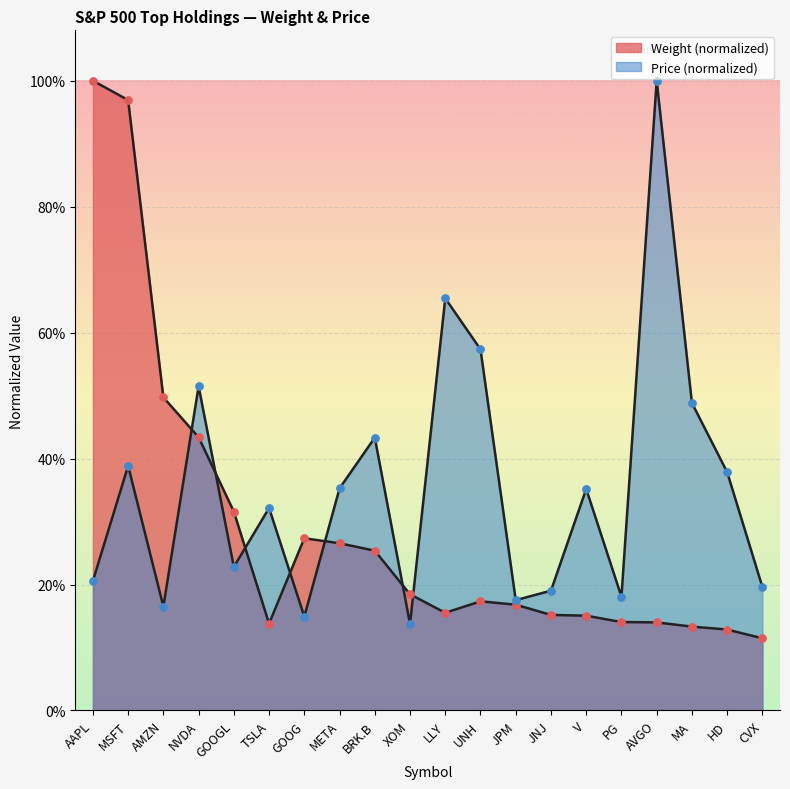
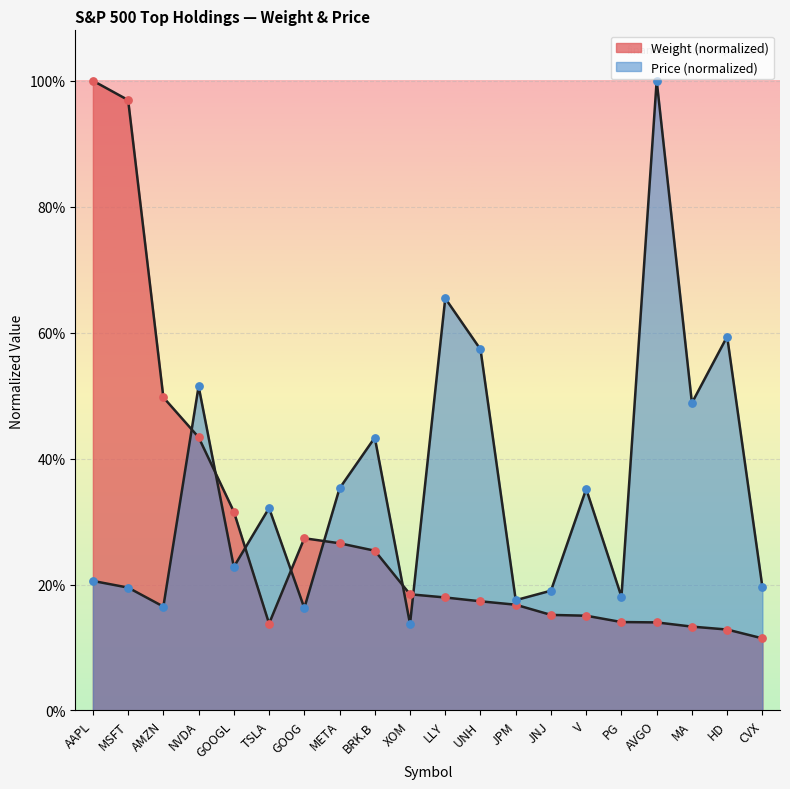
  {
    "Weight (normalized)": {
      "AAPL": "100%",
      "MSFT": "97%",
      "AMZN": "50%",
      "NVDA": "43%",
      "GOOGL": "32%",
      "TSLA": "14%",
      "GOOG": "27%",
      "META": "27%",
      "BRK.B": "25%",
      "XOM": "18%",
-     "LLY": "16%",
+     "LLY": "18%",
      "UNH": "17%",
      "JPM": "17%",
      "JNJ": "15%",
      "V": "15%",
      "PG": "14%",
      "AVGO": "14%",
      "MA": "13%",
      "HD": "13%",
      "CVX": "11%"
    },
    "Price (normalized)": {
      "AAPL": "21%",
-     "MSFT": "39%",
+     "MSFT": "20%",
      "AMZN": "16%",
      "NVDA": "51%",
      "GOOGL": "23%",
      "TSLA": "32%",
-     "GOOG": "15%",
+     "GOOG": "16%",
      "META": "35%",
      "BRK.B": "43%",
      "XOM": "14%",
      "LLY": "65%",
      "UNH": "57%",
      "JPM": "18%",
      "JNJ": "19%",
      "V": "35%",
      "PG": "18%",
      "AVGO": "100%",
      "MA": "49%",
-     "HD": "38%",
+     "HD": "59%",
      "CVX": "20%"
    }
  }
